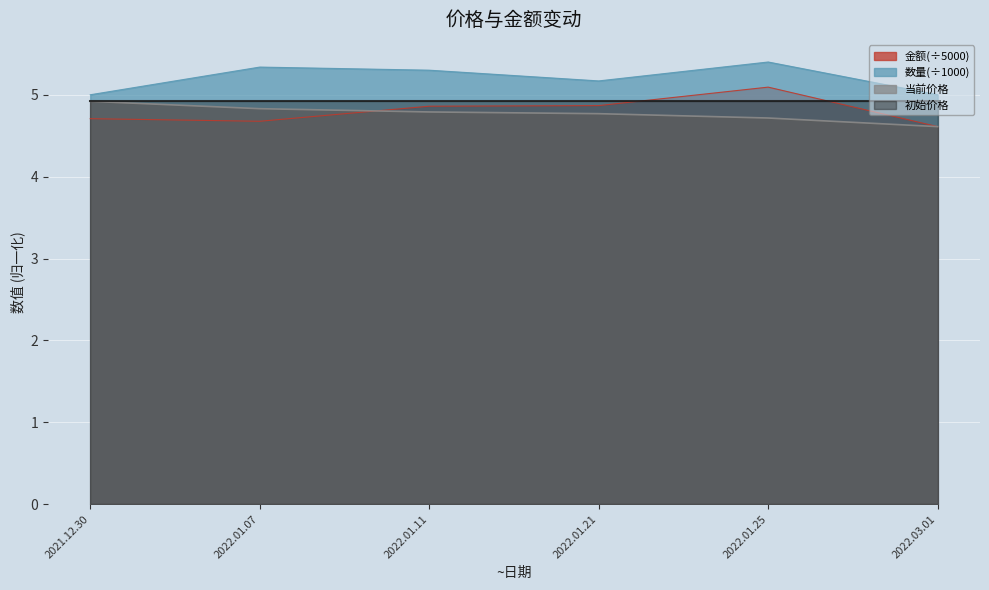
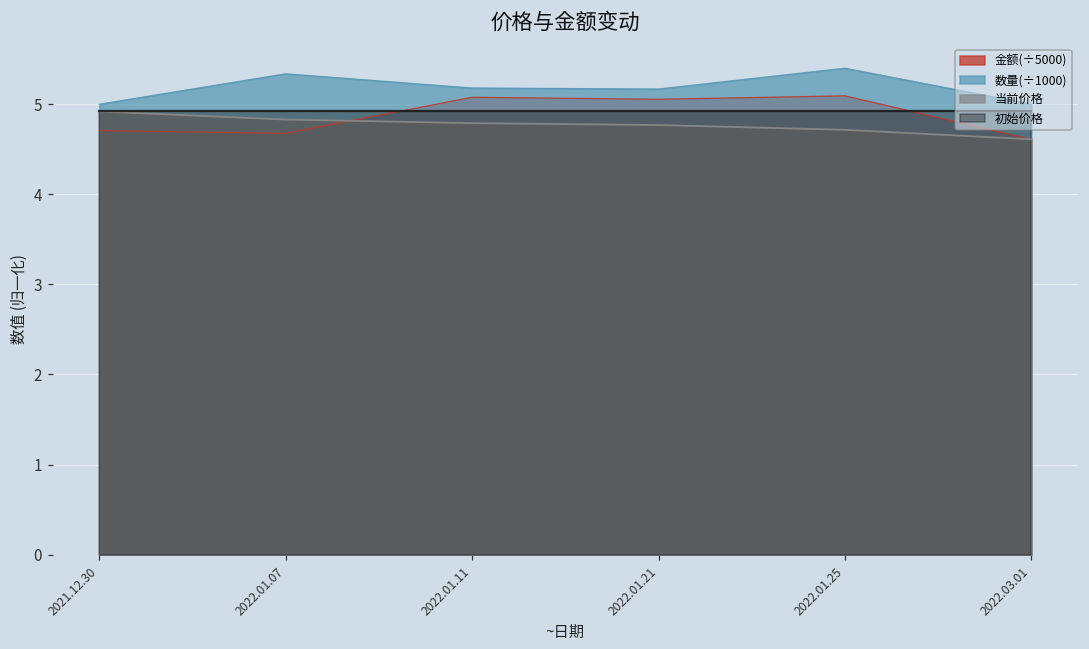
  {
    "金额(÷5000)": {
      "2021.12.30": 4.7,
      "2022.01.07": 4.7,
-     "2022.01.11": 4.9,
-     "2022.01.21": 4.9,
+     "2022.01.11": 5.1,
+     "2022.01.21": 5.1,
      "2022.01.25": 5.1
    },
    "数量(÷1000)": {
      "2021.12.30": 5.0,
      "2022.01.07": 5.3,
-     "2022.01.11": 5.3,
+     "2022.01.11": 5.2,
      "2022.01.21": 5.2,
      "2022.01.25": 5.4
    }
  }
